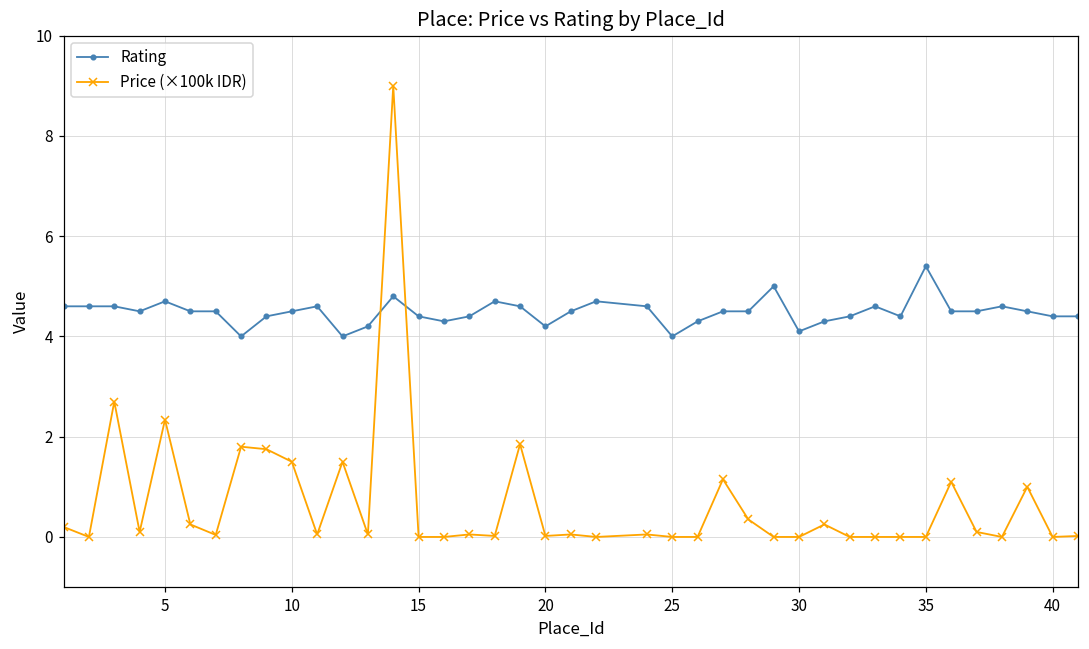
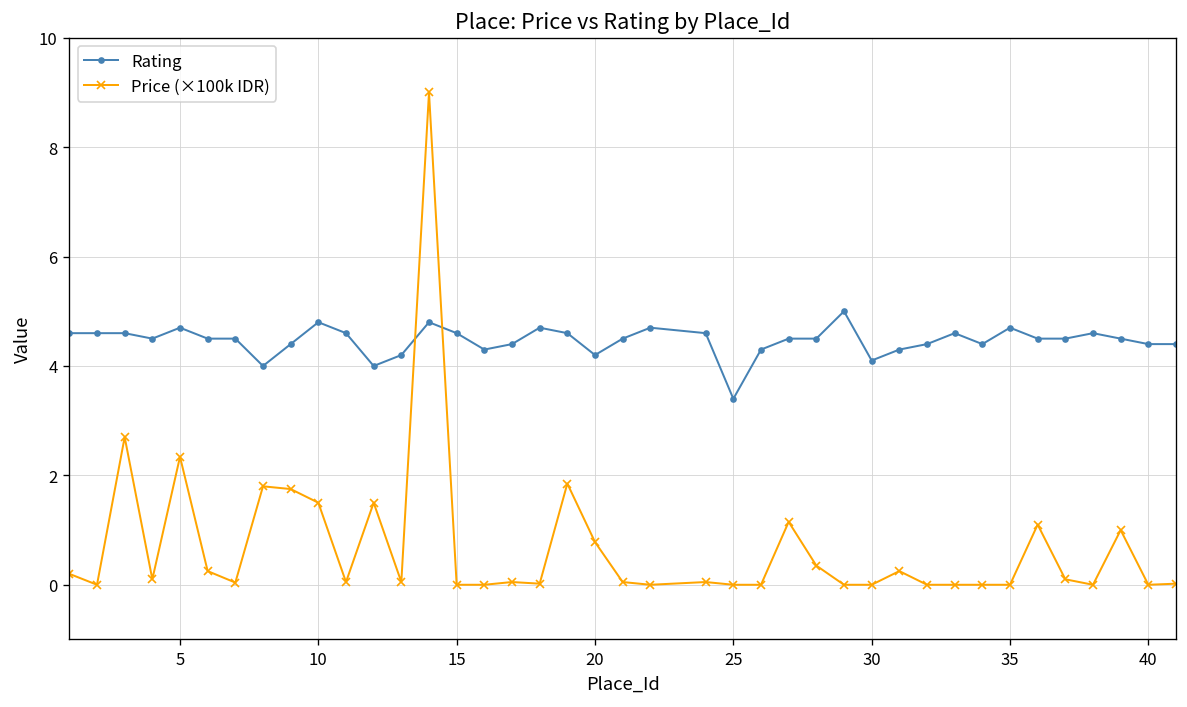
  {
    "Rating": {
      "5": 4.7,
-     "10": 4.5,
-     "15": 4.4,
+     "10": 4.8,
+     "15": 4.6,
      "20": 4.2,
-     "25": 4.0,
+     "25": 3.4,
      "30": 4.1,
-     "35": 5.4,
+     "35": 4.7,
      "40": 4.4
    },
    "Price (×100k IDR)": {
      "5": 2.3,
      "10": 1.5,
      "15": 0.0,
-     "20": 0.0,
+     "20": 0.8,
      "25": 0.0,
      "30": 0.0,
      "35": 0.0,
      "40": 0.0
    }
  }
